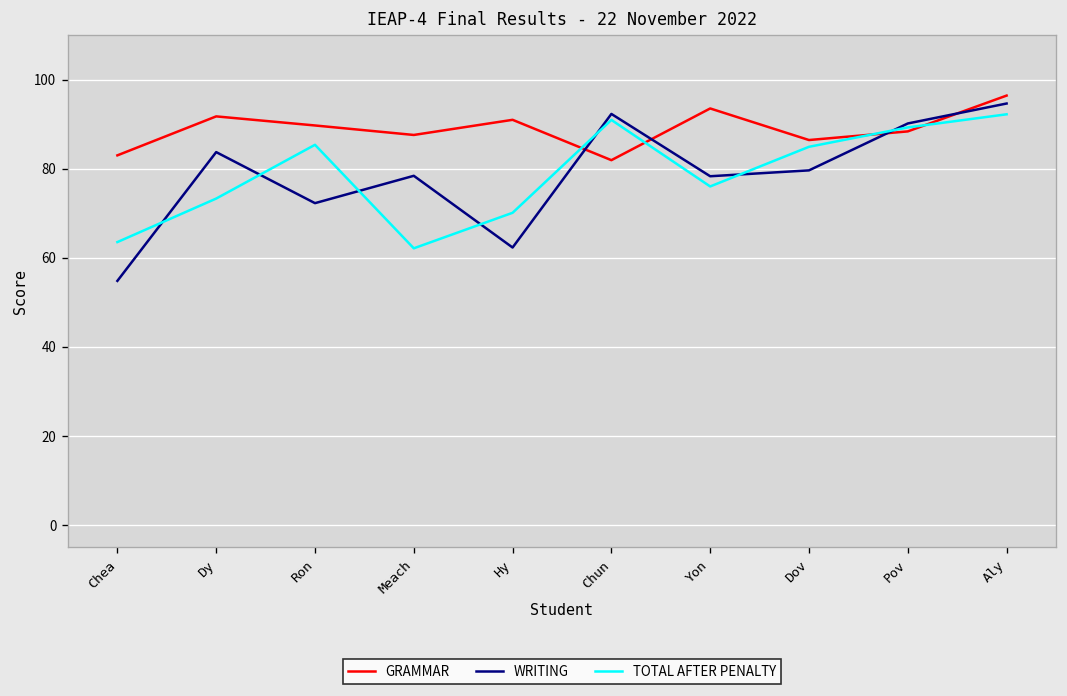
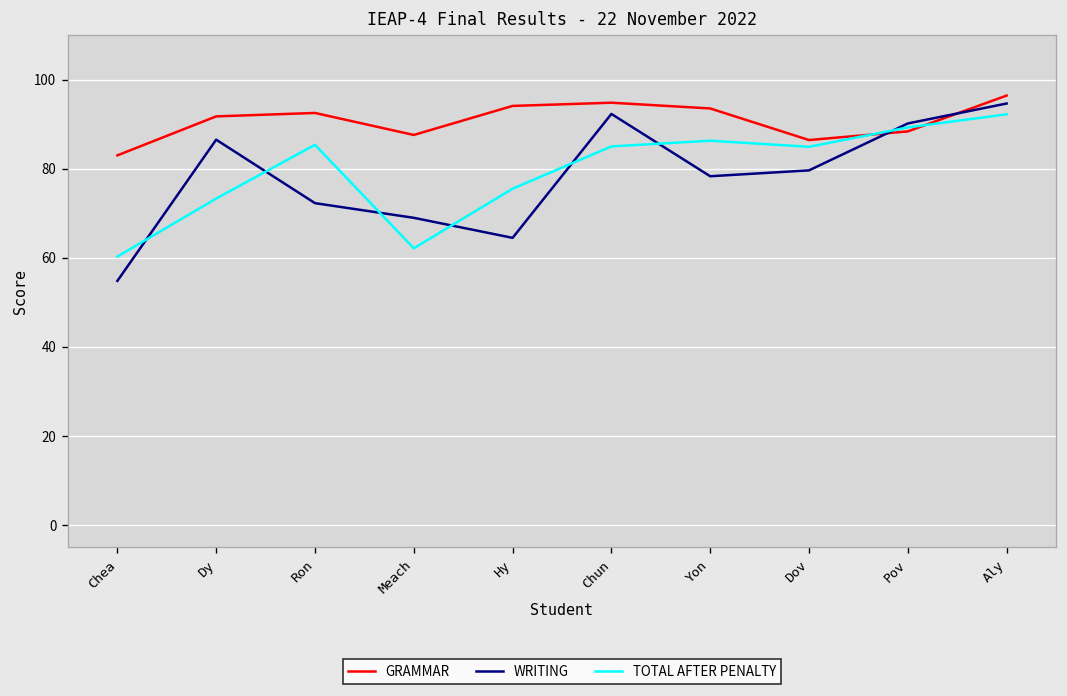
  {
    "GRAMMAR": {
      "Chea": 83,
      "Dy": 92,
-     "Ron": 90,
+     "Ron": 93,
      "Meach": 88,
-     "Hy": 91,
-     "Chun": 82,
+     "Hy": 94,
+     "Chun": 95,
      "Yon": 94,
      "Dov": 86,
      "Pov": 88,
      "Aly": 96
    },
    "WRITING": {
      "Chea": 55,
-     "Dy": 84,
+     "Dy": 87,
      "Ron": 72,
-     "Meach": 78,
-     "Hy": 62,
+     "Meach": 69,
+     "Hy": 64,
      "Chun": 92,
      "Yon": 78,
      "Dov": 80,
      "Pov": 90,
      "Aly": 95
    },
    "TOTAL AFTER PENALTY": {
-     "Chea": 64,
+     "Chea": 60,
      "Dy": 73,
      "Ron": 85,
      "Meach": 62,
-     "Hy": 70,
-     "Chun": 91,
-     "Yon": 76,
+     "Hy": 75,
+     "Chun": 85,
+     "Yon": 86,
      "Dov": 85,
      "Pov": 89,
      "Aly": 92
    }
  }
